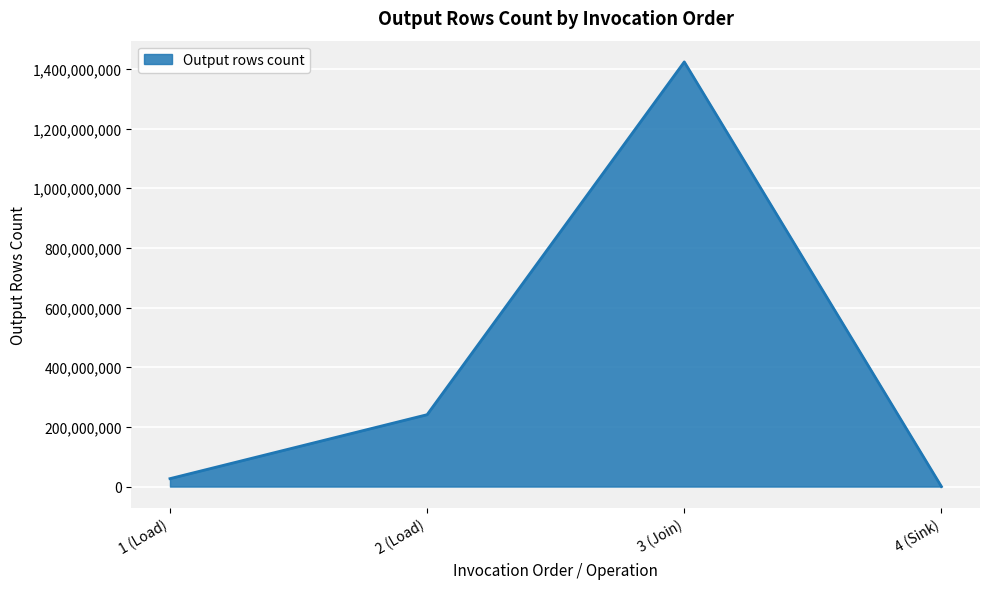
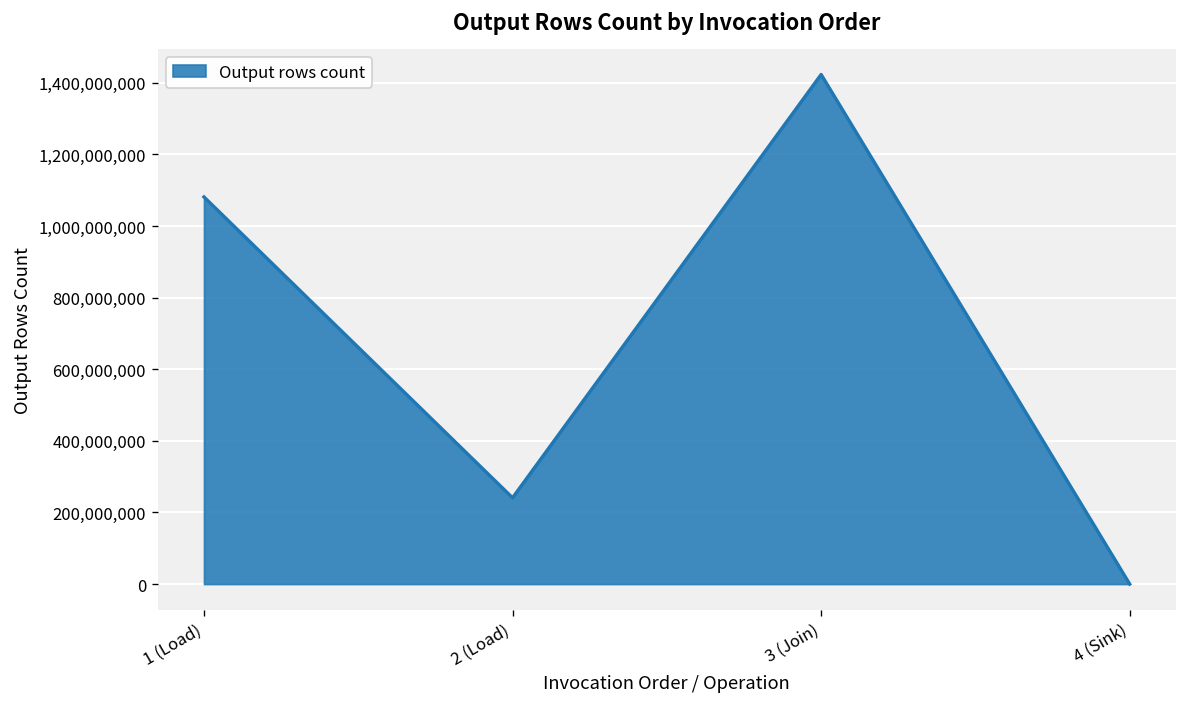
  {
-   "1 (Load)": "30,000,000",
+   "1 (Load)": "1,080,000,000",
    "2 (Load)": "240,000,000",
    "3 (Join)": "1,420,000,000",
    "4 (Sink)": "0"
  }
